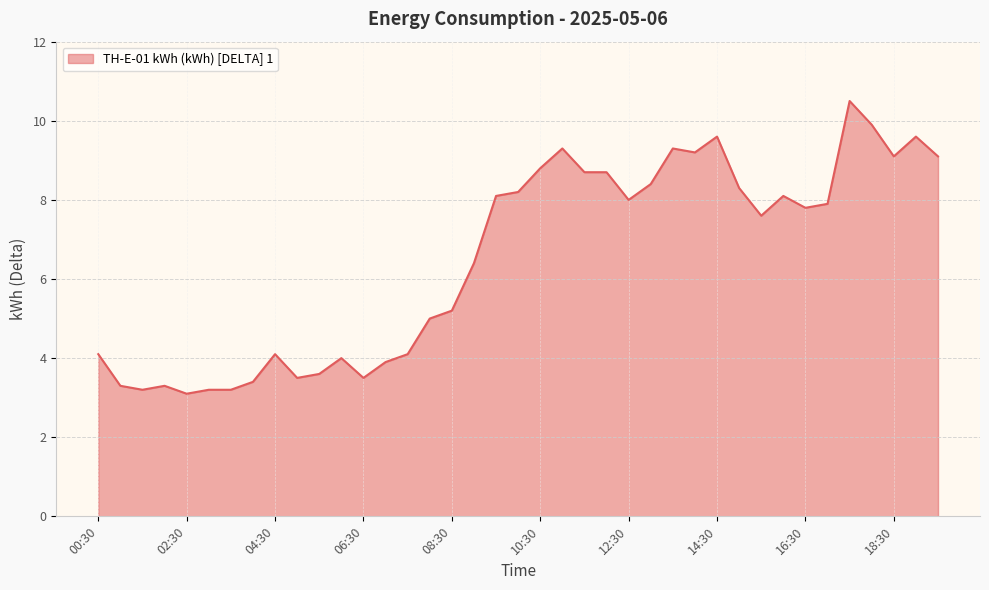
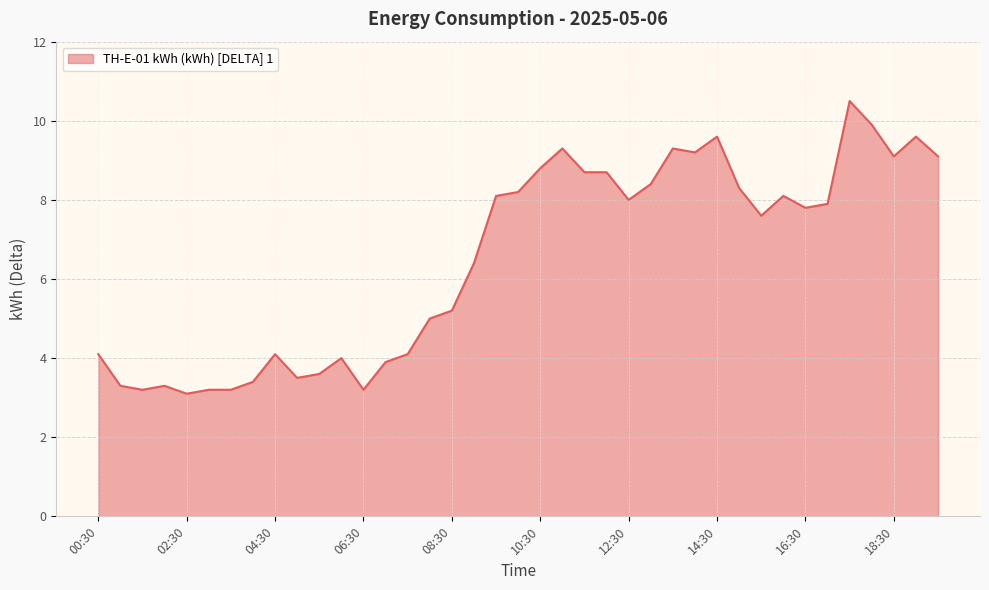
  {
    "00:30": 4.1,
    "02:30": 3.1,
    "04:30": 4.1,
-   "06:30": 3.5,
+   "06:30": 3.2,
    "08:30": 5.2,
    "10:30": 8.8,
    "12:30": 8.0,
    "14:30": 9.6,
    "16:30": 7.8,
    "18:30": 9.1
  }
